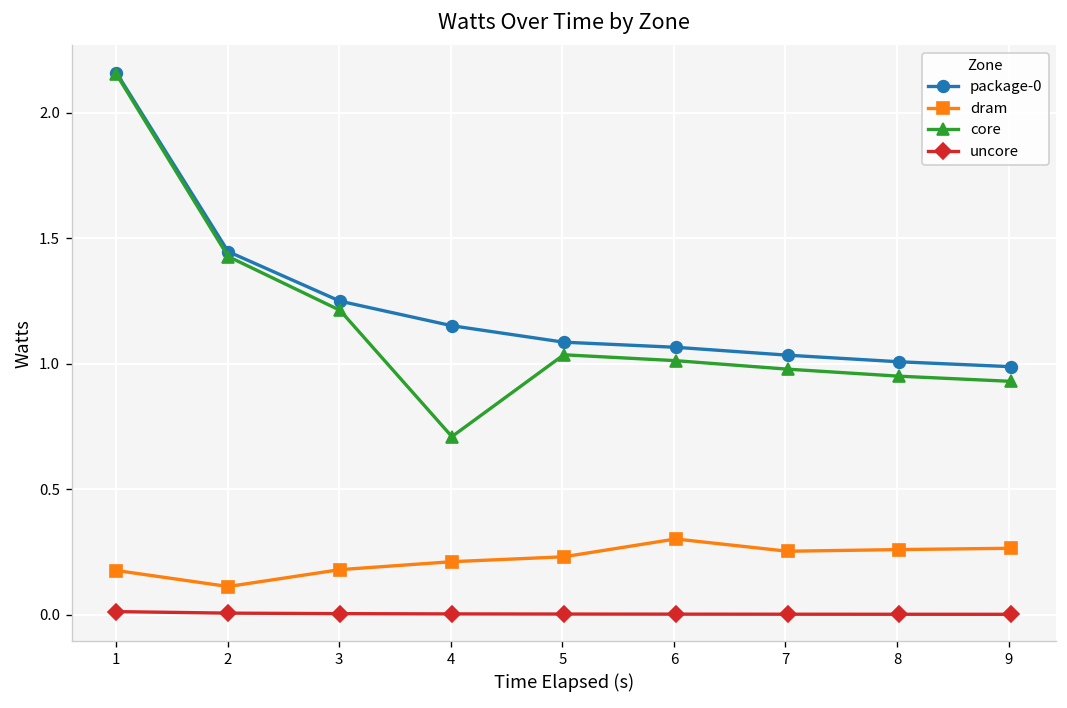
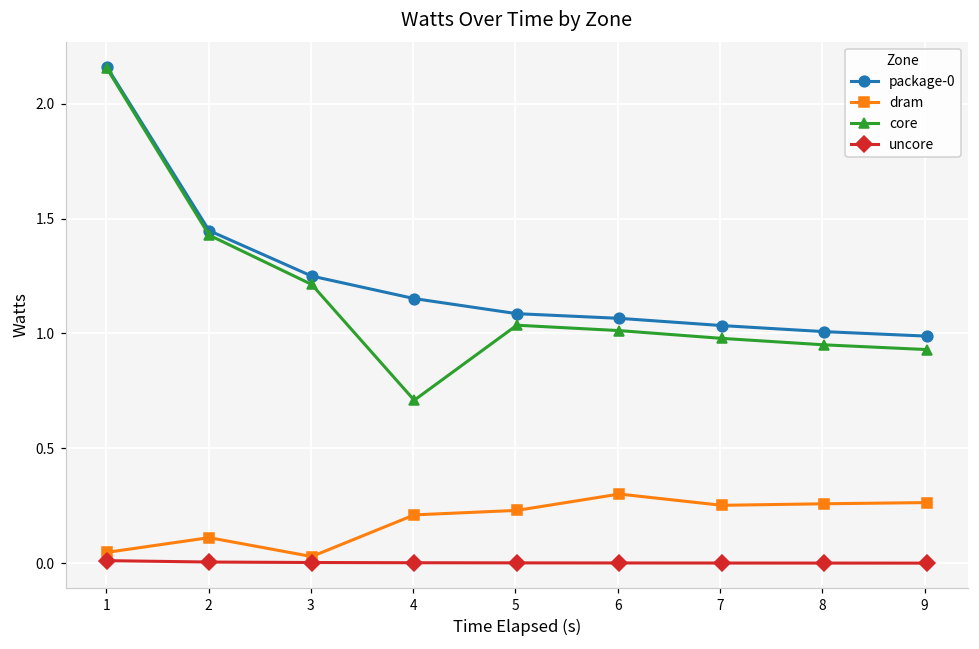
  {
    "package-0": {
      "2": 1.45,
      "3": 1.25,
      "4": 1.15,
      "5": 1.09,
      "6": 1.07,
      "7": 1.03
    },
    "dram": {
-     "1": 0.18,
+     "1": 0.05,
      "2": 0.11,
-     "3": 0.18,
+     "3": 0.03,
      "4": 0.21,
      "5": 0.23,
      "6": 0.30,
      "7": 0.25
    },
    "core": {
      "2": 1.43,
      "3": 1.21,
      "4": 0.71,
      "5": 1.04,
      "6": 1.01,
      "7": 0.98
    },
    "uncore": {
      "1": 0.01,
      "2": 0.01,
      "3": 0.00,
      "4": 0.00,
      "5": 0.00,
      "6": 0.00,
      "7": 0.00
    }
  }
